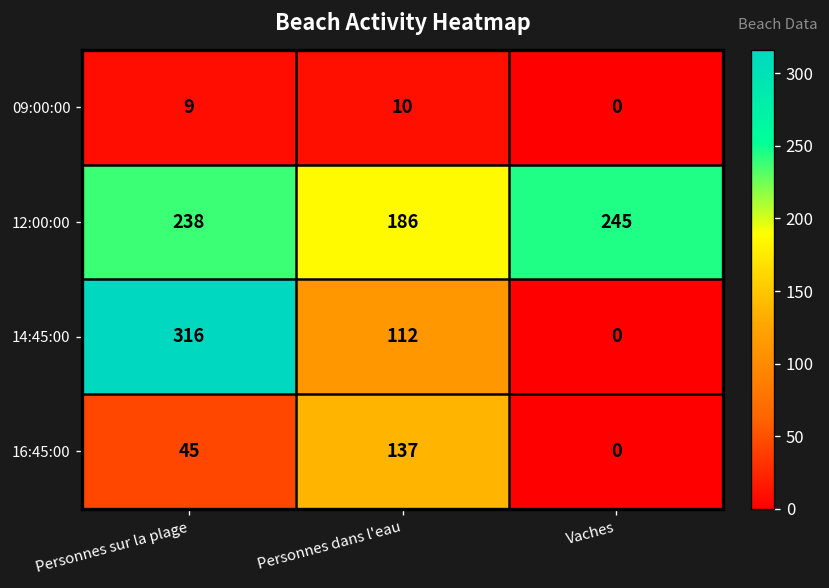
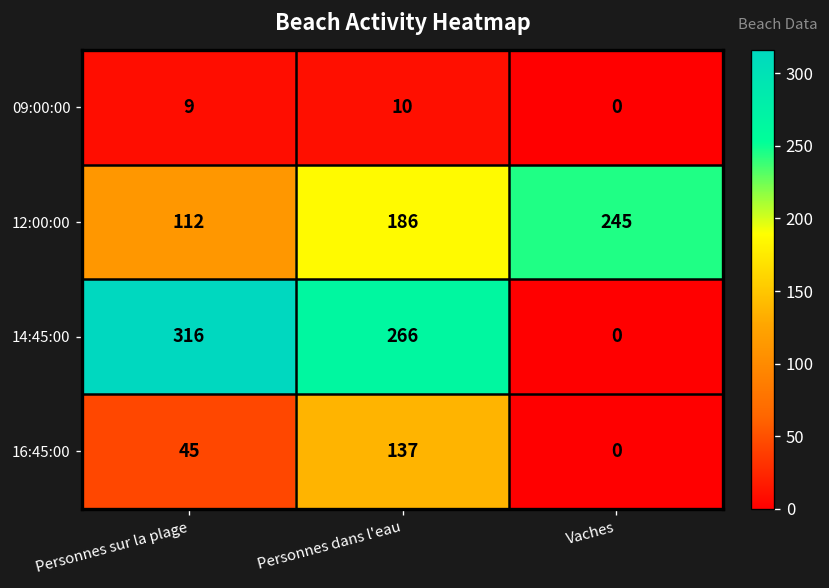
  {
    "09:00:00": {
      "Personnes sur la plage": 9,
      "Personnes dans l'eau": 10,
      "Vaches": 0
    },
    "12:00:00": {
-     "Personnes sur la plage": 238,
+     "Personnes sur la plage": 112,
      "Personnes dans l'eau": 186,
      "Vaches": 245
    },
    "14:45:00": {
      "Personnes sur la plage": 316,
-     "Personnes dans l'eau": 112,
+     "Personnes dans l'eau": 266,
      "Vaches": 0
    },
    "16:45:00": {
      "Personnes sur la plage": 45,
      "Personnes dans l'eau": 137,
      "Vaches": 0
    }
  }
